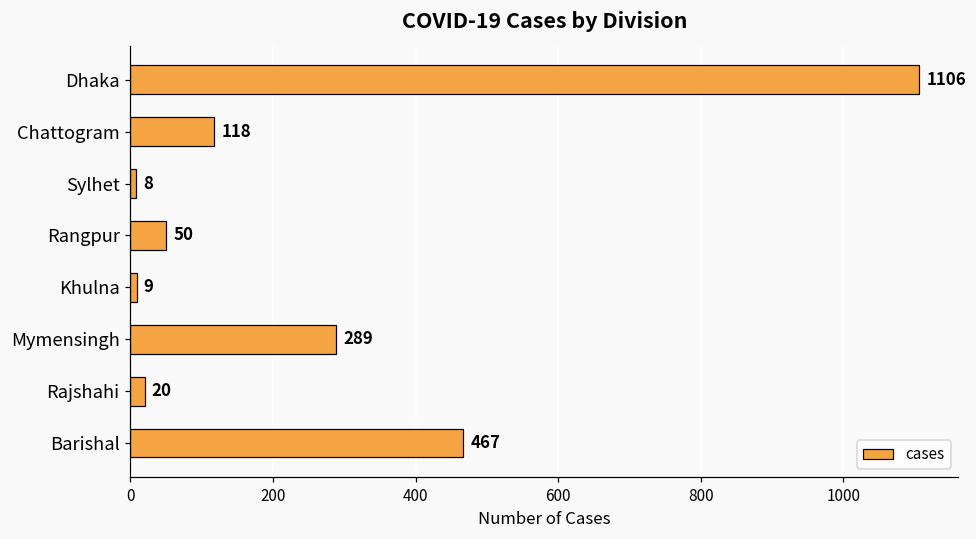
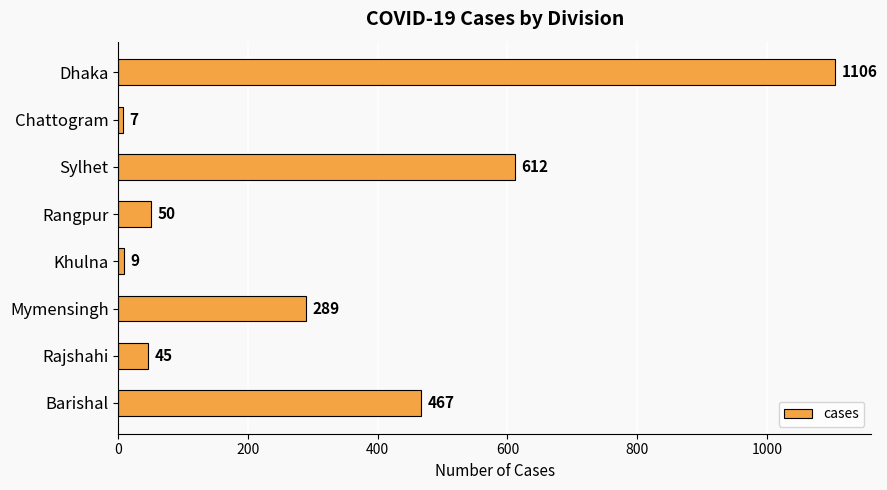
  {
    "Dhaka": 1106,
-   "Chattogram": 118,
-   "Sylhet": 8,
+   "Chattogram": 7,
+   "Sylhet": 612,
    "Rangpur": 50,
    "Khulna": 9,
    "Mymensingh": 289,
-   "Rajshahi": 20,
+   "Rajshahi": 45,
    "Barishal": 467
  }
